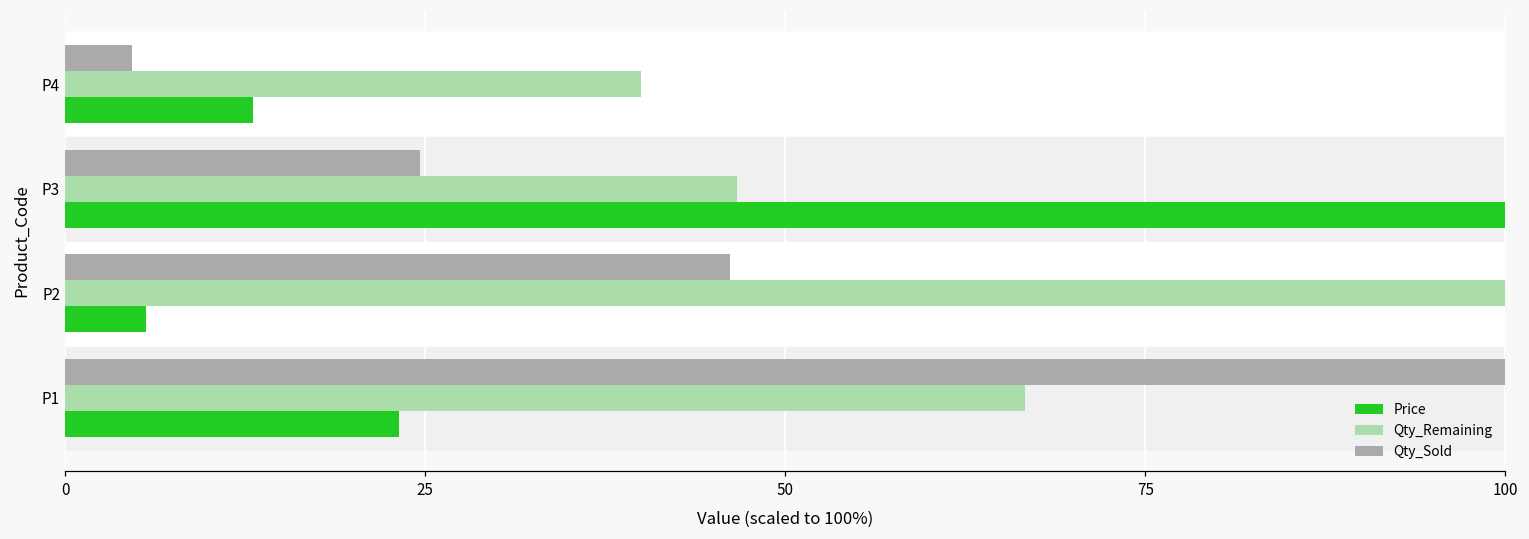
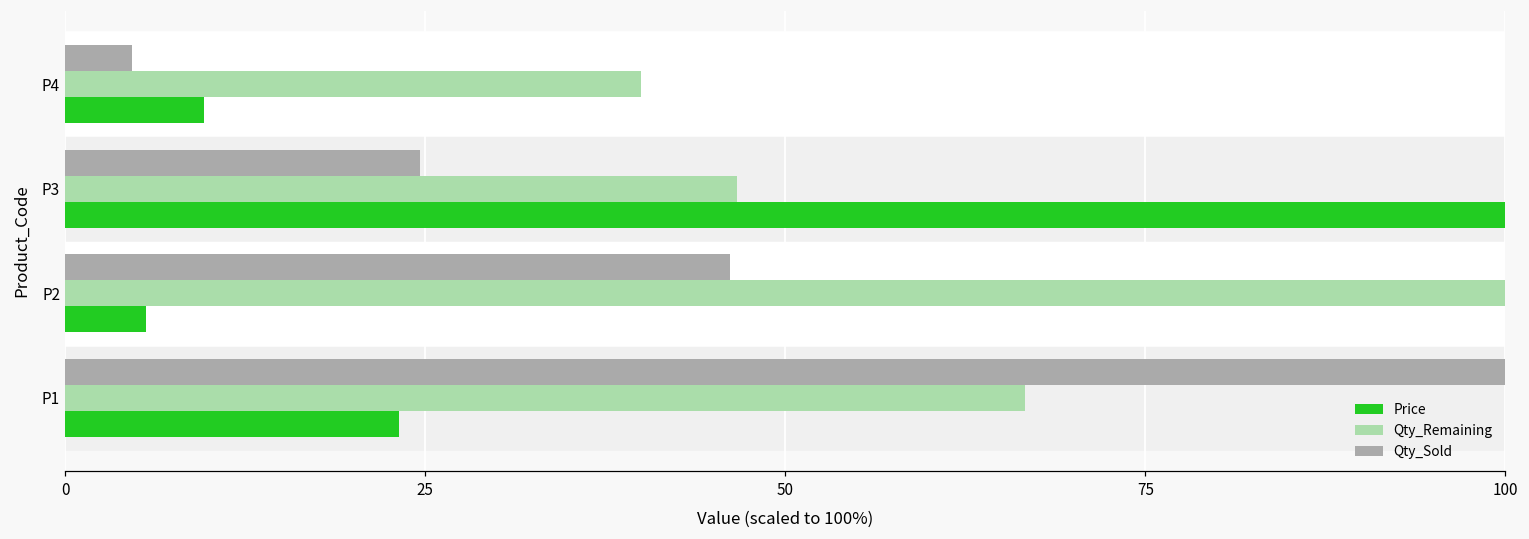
  {
    "Price": {
-     "P4": 13.0,
+     "P4": 9.6,
      "P3": 100.0,
      "P2": 5.6,
      "P1": 23.2
    }
  }
